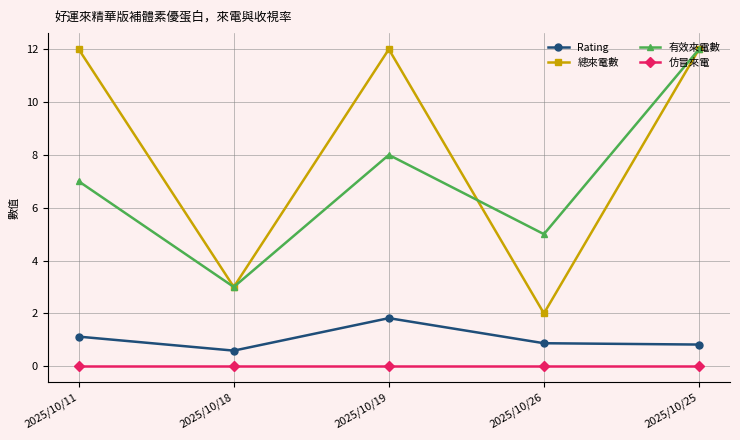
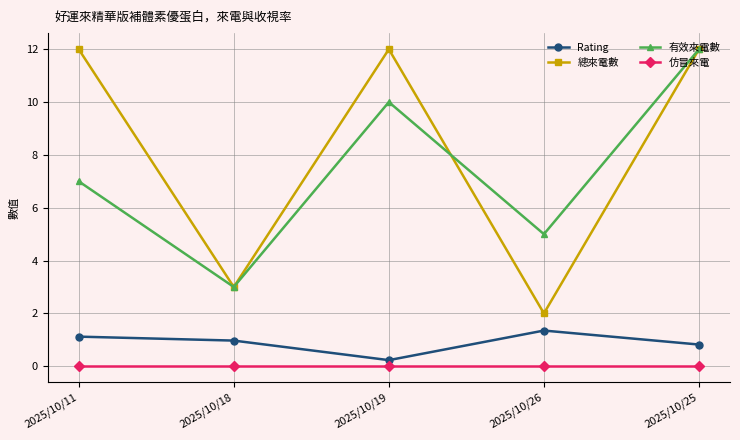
  {
    "Rating": {
      "2025/10/11": 1.1,
-     "2025/10/18": 0.6,
-     "2025/10/19": 1.8,
-     "2025/10/26": 0.9,
+     "2025/10/18": 1.0,
+     "2025/10/19": 0.2,
+     "2025/10/26": 1.4,
      "2025/10/25": 0.8
    },
    "總來電數": {
      "2025/10/11": 12.0,
      "2025/10/19": 12.0,
      "2025/10/26": 2.0
    },
    "有效來電數": {
      "2025/10/11": 7,
-     "2025/10/19": 8,
+     "2025/10/19": 10,
      "2025/10/26": 5
    },
    "仿冒來電": {
      "2025/10/11": 0.0,
      "2025/10/18": 0.0,
      "2025/10/19": 0.0,
      "2025/10/26": 0.0,
      "2025/10/25": 0.0
    }
  }
